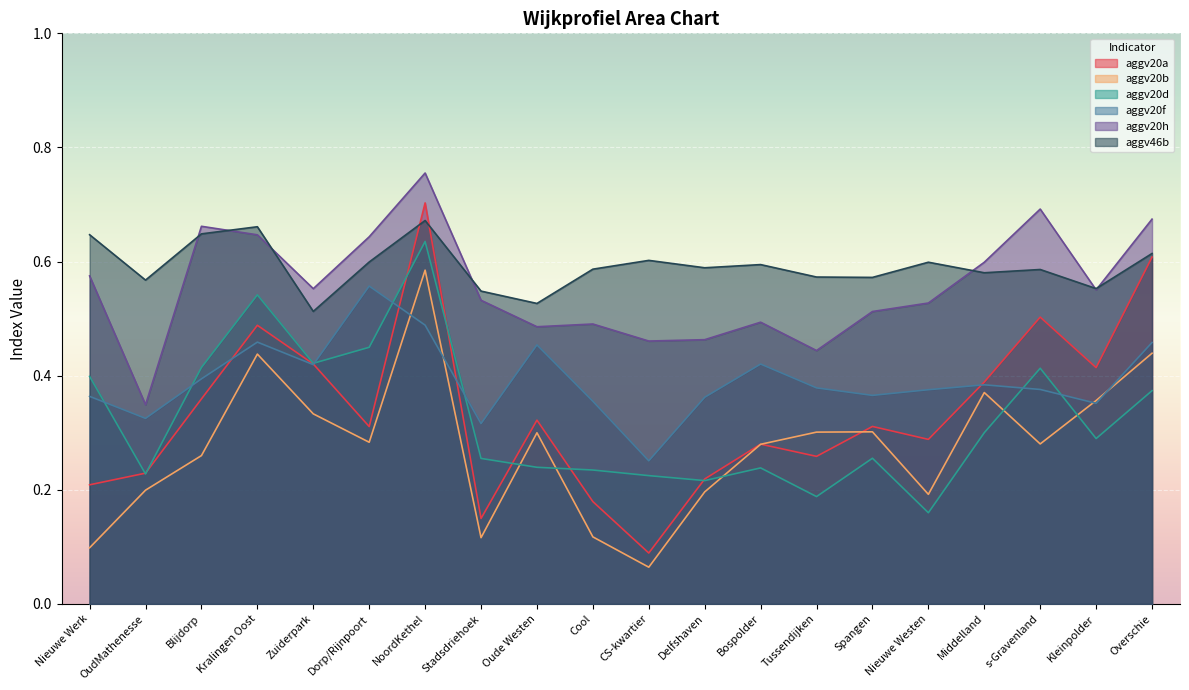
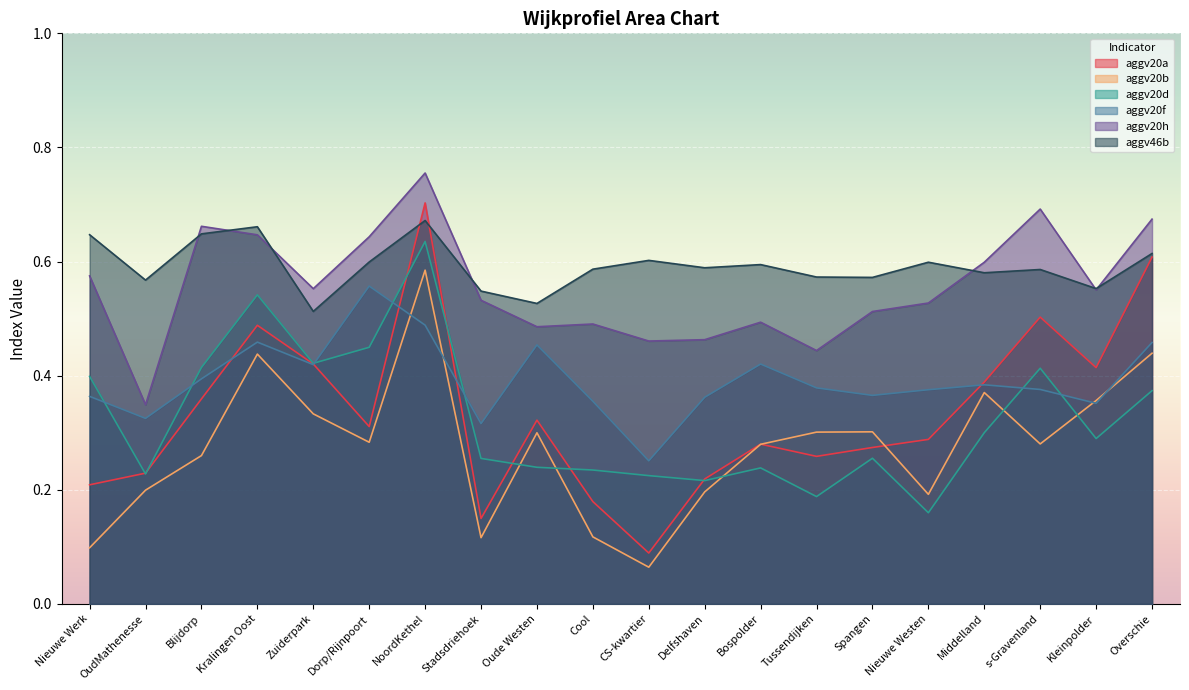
  {
    "aggv20a": {
      "Nieuwe Werk": 0.21,
      "Blijdorp": 0.36,
      "Kralingen Oost": 0.49,
      "Dorp/Rijnpoort": 0.31,
      "NoordKethel": 0.70,
      "Stadsdriehoek": 0.15,
      "Oude Westen": 0.32,
      "Cool": 0.18,
      "CS-kwartier": 0.09,
      "Tussendijken": 0.26,
-     "Spangen": 0.31,
+     "Spangen": 0.27,
      "Nieuwe Westen": 0.29,
      "Middelland": 0.39,
      "s-Gravenland": 0.50,
      "Kleinpolder": 0.41,
      "Overschie": 0.61
    },
    "aggv20b": {
      "Nieuwe Werk": 0.10,
      "OudMathenesse": 0.20,
      "Blijdorp": 0.26,
      "Kralingen Oost": 0.44,
      "Zuiderpark": 0.33,
      "Dorp/Rijnpoort": 0.28,
      "NoordKethel": 0.58,
      "Stadsdriehoek": 0.12,
      "Oude Westen": 0.30,
      "Cool": 0.12,
      "CS-kwartier": 0.06,
      "Delfshaven": 0.20,
      "Tussendijken": 0.30,
      "Spangen": 0.30,
      "Nieuwe Westen": 0.19,
      "Middelland": 0.37,
      "s-Gravenland": 0.28,
      "Kleinpolder": 0.36,
      "Overschie": 0.44
    },
    "aggv46b": {
      "Nieuwe Werk": 0.65,
      "OudMathenesse": 0.57,
      "Blijdorp": 0.65,
      "Kralingen Oost": 0.66,
      "Zuiderpark": 0.51,
      "Dorp/Rijnpoort": 0.60,
      "NoordKethel": 0.67,
      "Stadsdriehoek": 0.55,
      "Oude Westen": 0.53,
      "Cool": 0.59,
      "CS-kwartier": 0.60,
      "Delfshaven": 0.59,
      "Bospolder": 0.59,
      "Tussendijken": 0.57,
      "Spangen": 0.57,
      "Nieuwe Westen": 0.60,
      "Middelland": 0.58,
      "s-Gravenland": 0.59,
      "Overschie": 0.61
    }
  }
